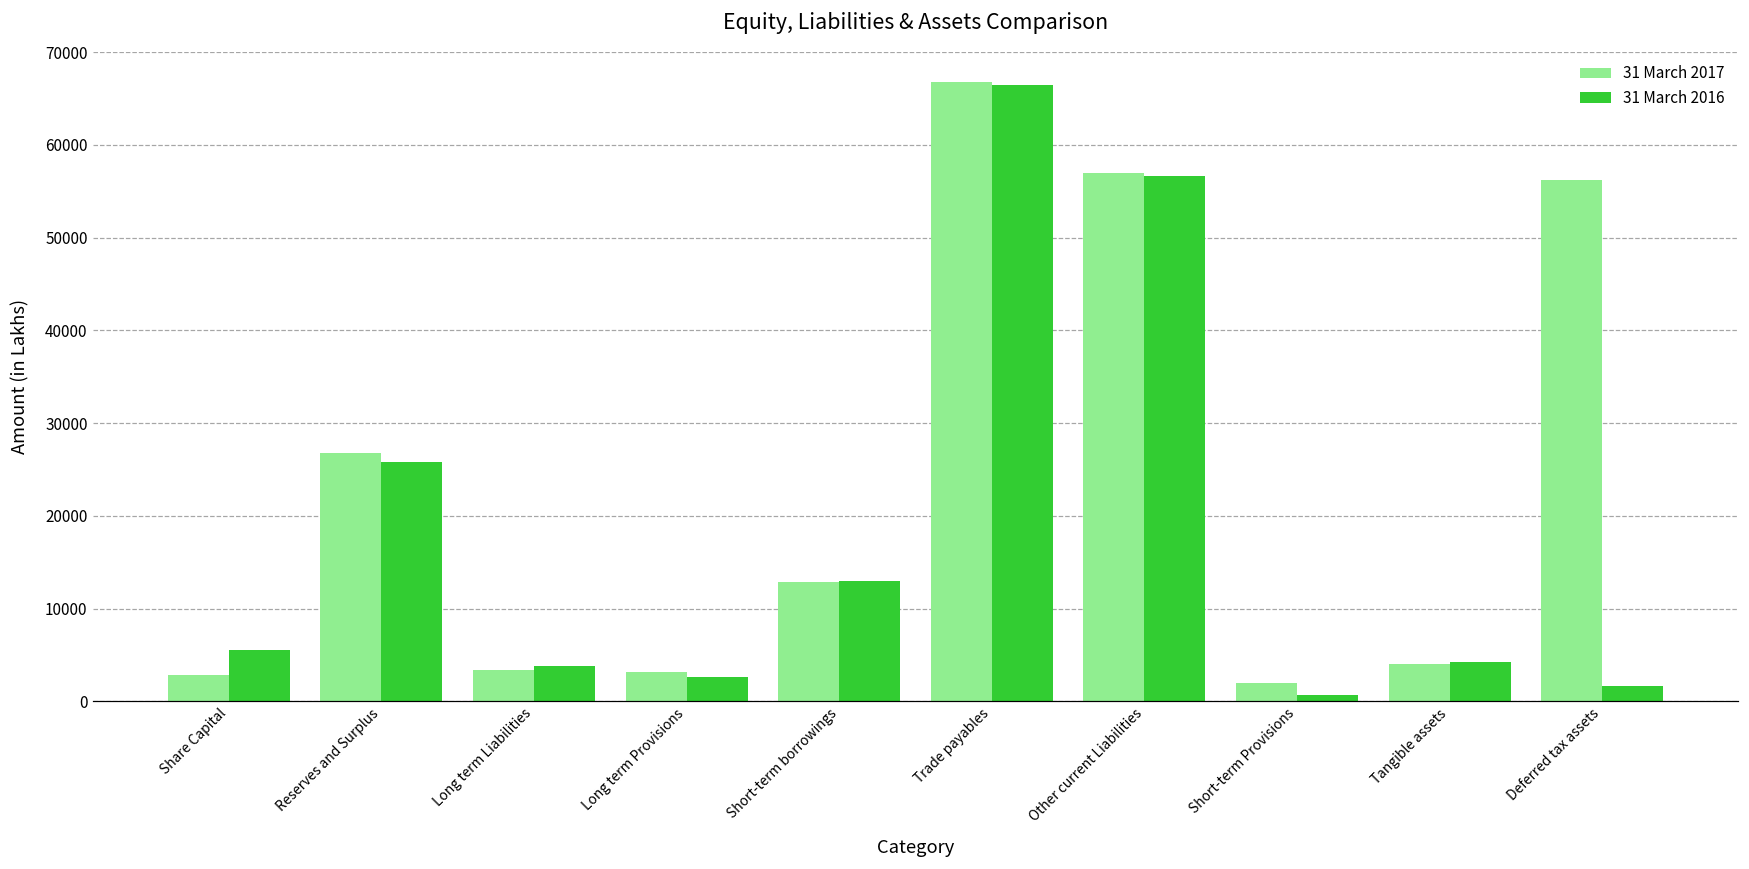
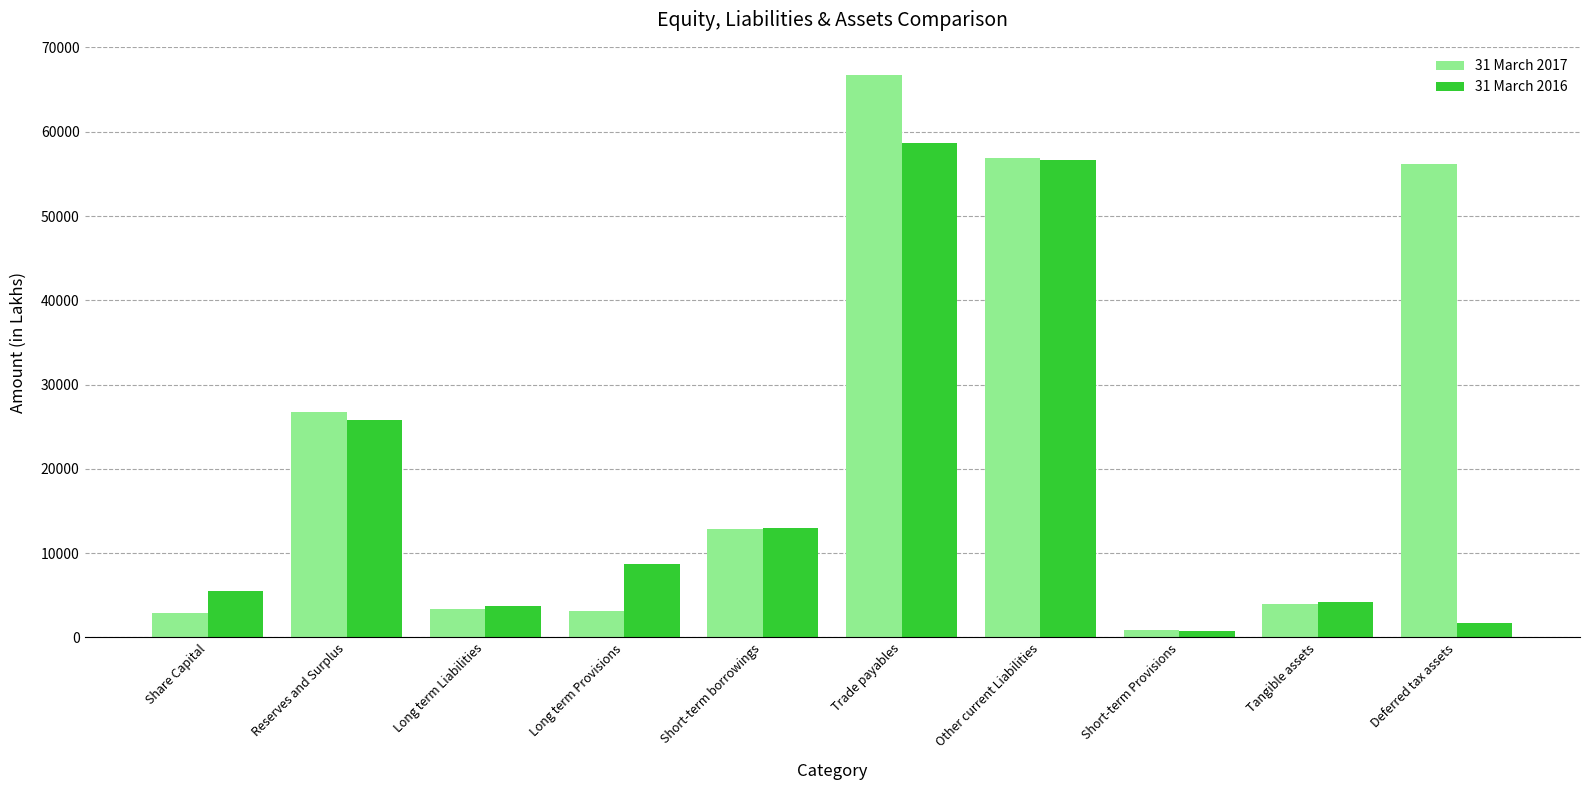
  {
    "31 March 2017": {
      "Share Capital": 3000,
      "Reserves and Surplus": 27000,
      "Long term Liabilities": 3000,
      "Long term Provisions": 3000,
      "Short-term borrowings": 13000,
      "Trade payables": 67000,
      "Other current Liabilities": 57000,
-     "Short-term Provisions": 2000,
+     "Short-term Provisions": 1000,
      "Tangible assets": 4000,
      "Deferred tax assets": 56000
    },
    "31 March 2016": {
      "Share Capital": 5000,
      "Reserves and Surplus": 26000,
      "Long term Liabilities": 4000,
-     "Long term Provisions": 3000,
+     "Long term Provisions": 9000,
      "Short-term borrowings": 13000,
-     "Trade payables": 66000,
+     "Trade payables": 59000,
      "Other current Liabilities": 57000,
      "Short-term Provisions": 1000,
      "Tangible assets": 4000,
      "Deferred tax assets": 2000
    }
  }
